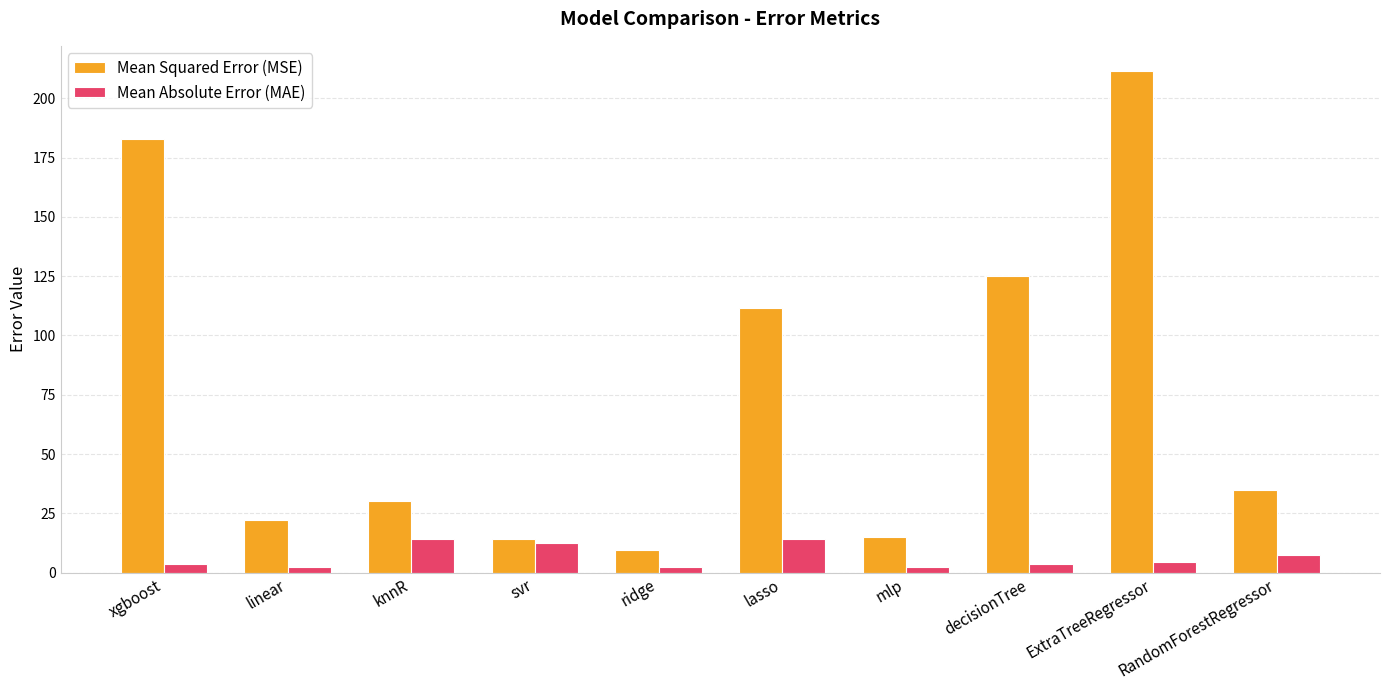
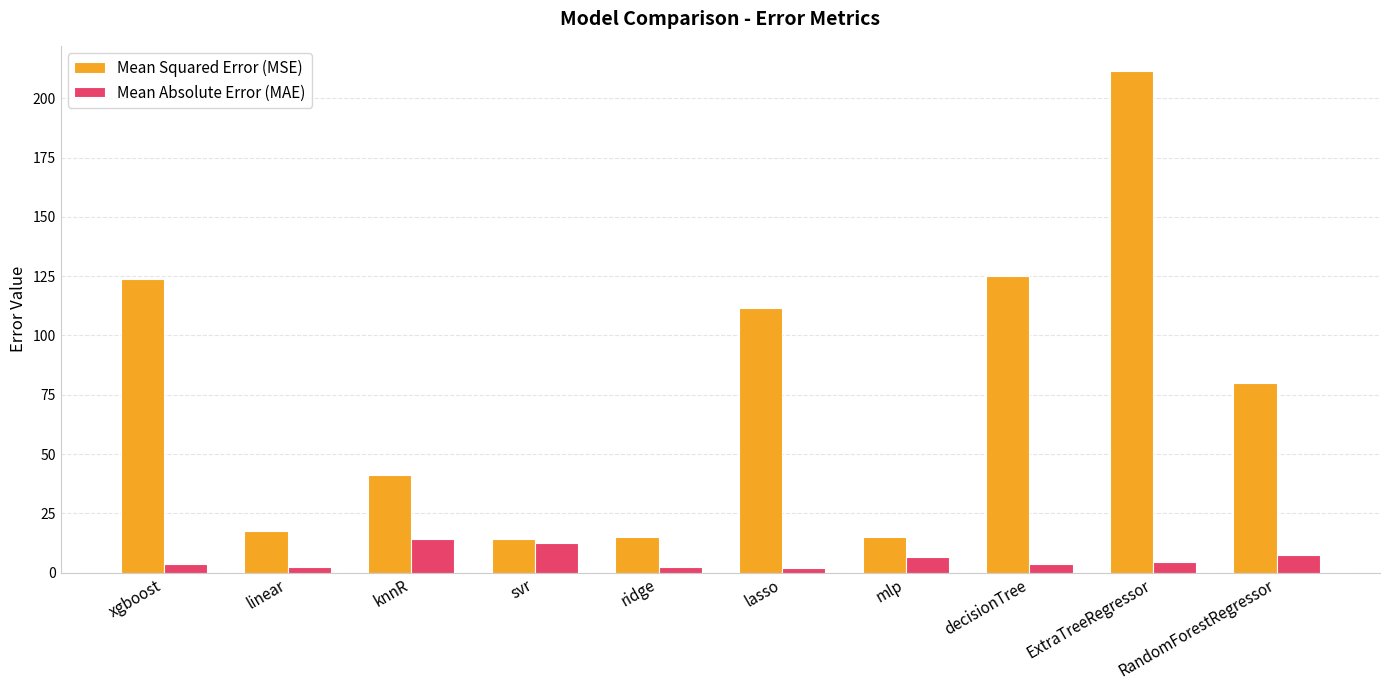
  {
    "Mean Squared Error (MSE)": {
-     "xgboost": 183,
-     "linear": 22,
-     "knnR": 30,
+     "xgboost": 124,
+     "linear": 17,
+     "knnR": 41,
      "svr": 14,
-     "ridge": 9,
+     "ridge": 15,
      "lasso": 112,
      "mlp": 15,
      "decisionTree": 125,
      "ExtraTreeRegressor": 212,
-     "RandomForestRegressor": 35
+     "RandomForestRegressor": 80
    },
    "Mean Absolute Error (MAE)": {
      "xgboost": 4,
      "linear": 2,
      "knnR": 14,
      "svr": 12,
      "ridge": 2,
-     "lasso": 14,
-     "mlp": 2,
+     "lasso": 2,
+     "mlp": 6,
      "decisionTree": 3,
      "ExtraTreeRegressor": 4,
      "RandomForestRegressor": 7
    }
  }
